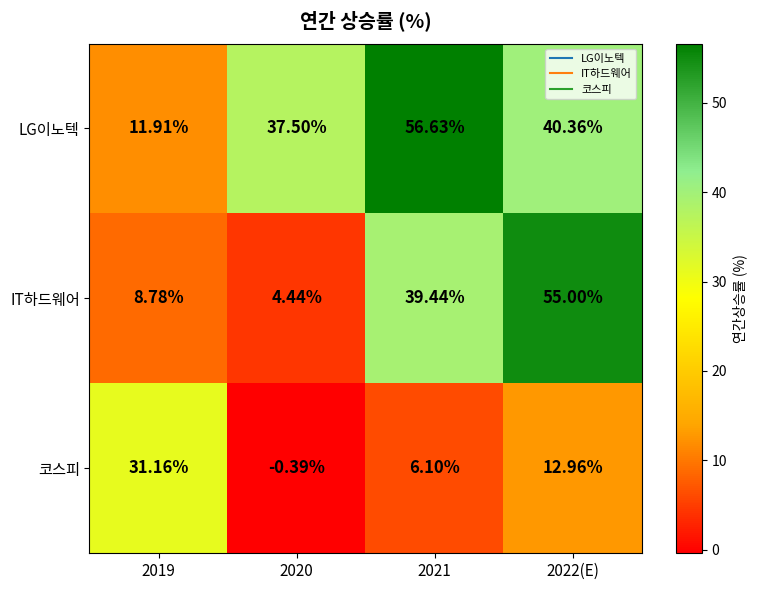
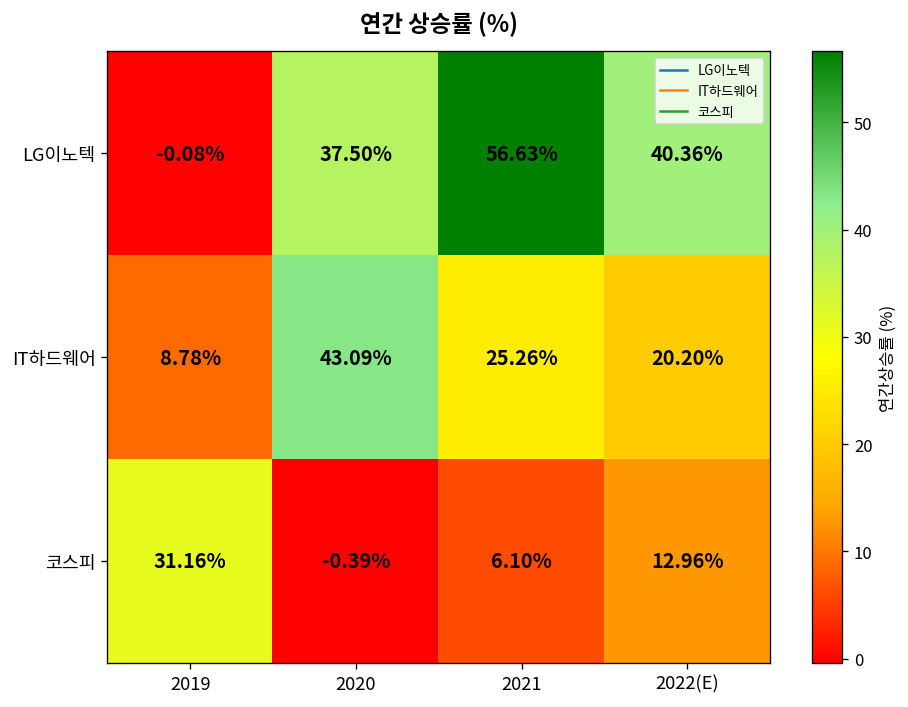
  {
    "LG이노텍": {
-     "2019": "11.91%",
+     "2019": "-0.08%",
      "2020": "37.50%",
      "2021": "56.63%",
      "2022(E)": "40.36%"
    },
    "IT하드웨어": {
      "2019": "8.78%",
-     "2020": "4.44%",
-     "2021": "39.44%",
-     "2022(E)": "55.00%"
+     "2020": "43.09%",
+     "2021": "25.26%",
+     "2022(E)": "20.20%"
    },
    "코스피": {
      "2019": "31.16%",
      "2020": "-0.39%",
      "2021": "6.10%",
      "2022(E)": "12.96%"
    }
  }
